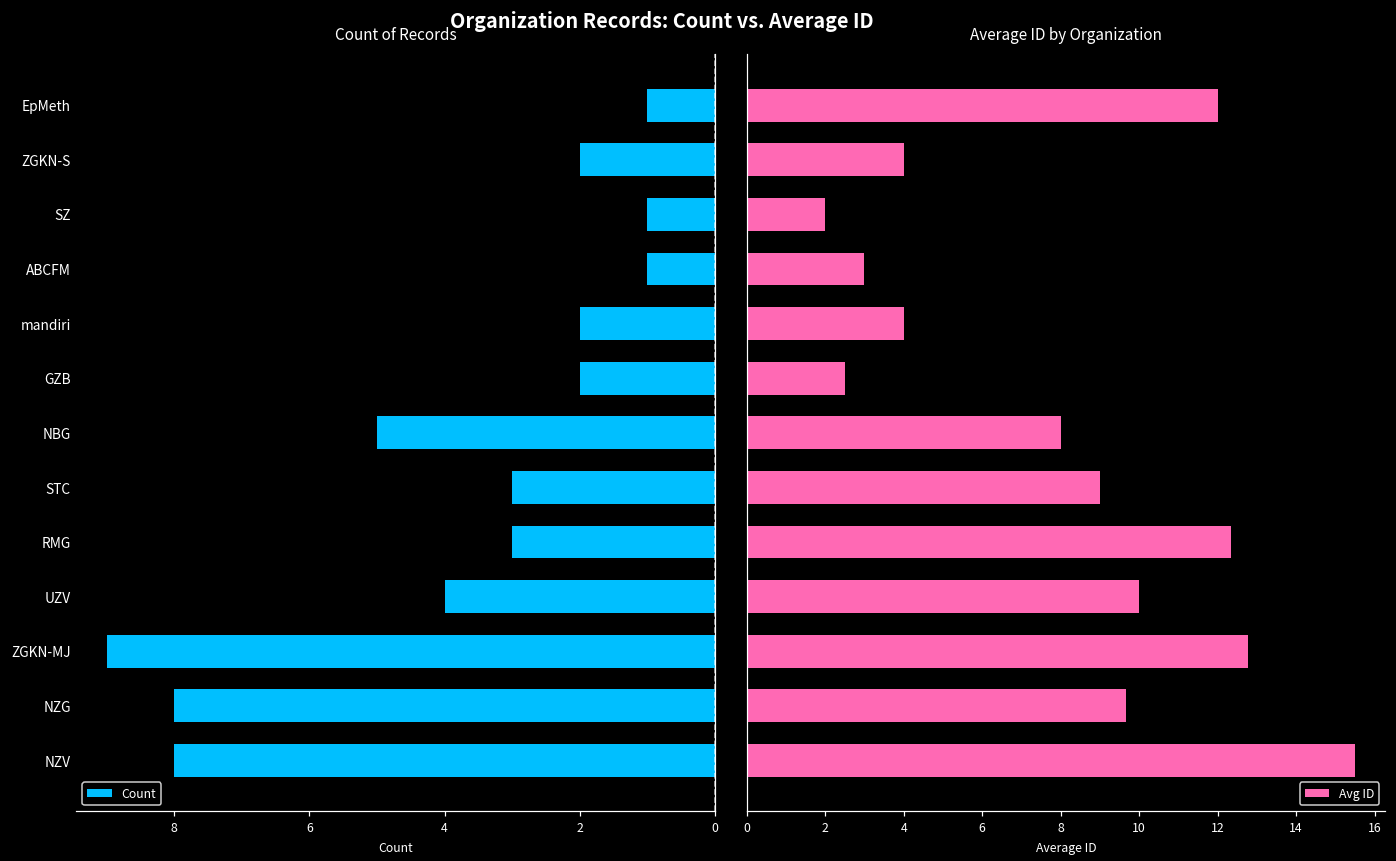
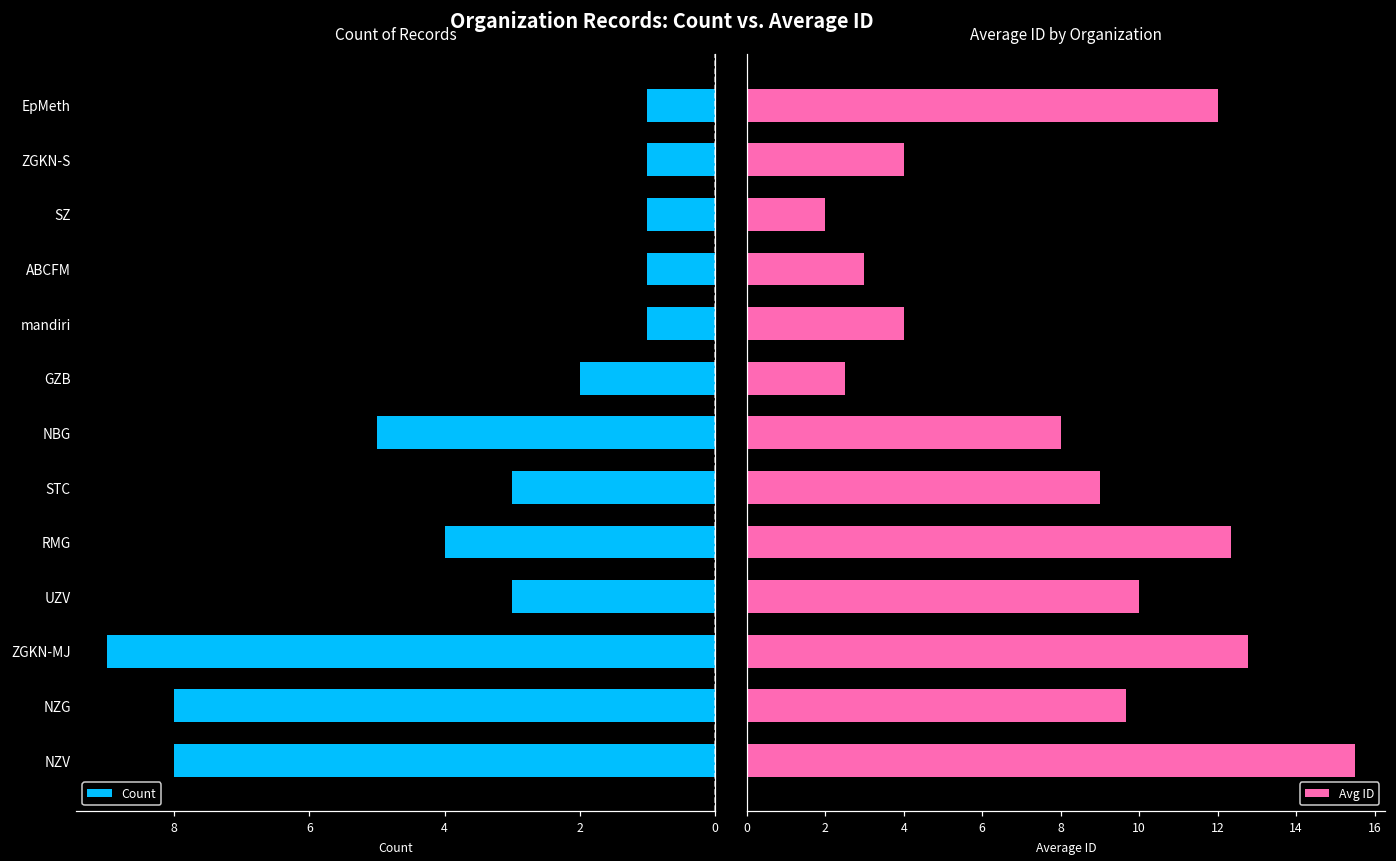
  {
    "Count of Records": {
      "EpMeth": 1,
-     "ZGKN-S": 2,
+     "ZGKN-S": 1,
      "SZ": 1,
      "ABCFM": 1,
-     "mandiri": 2,
+     "mandiri": 1,
      "GZB": 2,
      "NBG": 5,
      "STC": 3,
-     "RMG": 3,
-     "UZV": 4,
+     "RMG": 4,
+     "UZV": 3,
      "ZGKN-MJ": 9,
      "NZG": 8,
      "NZV": 8
    }
  }
